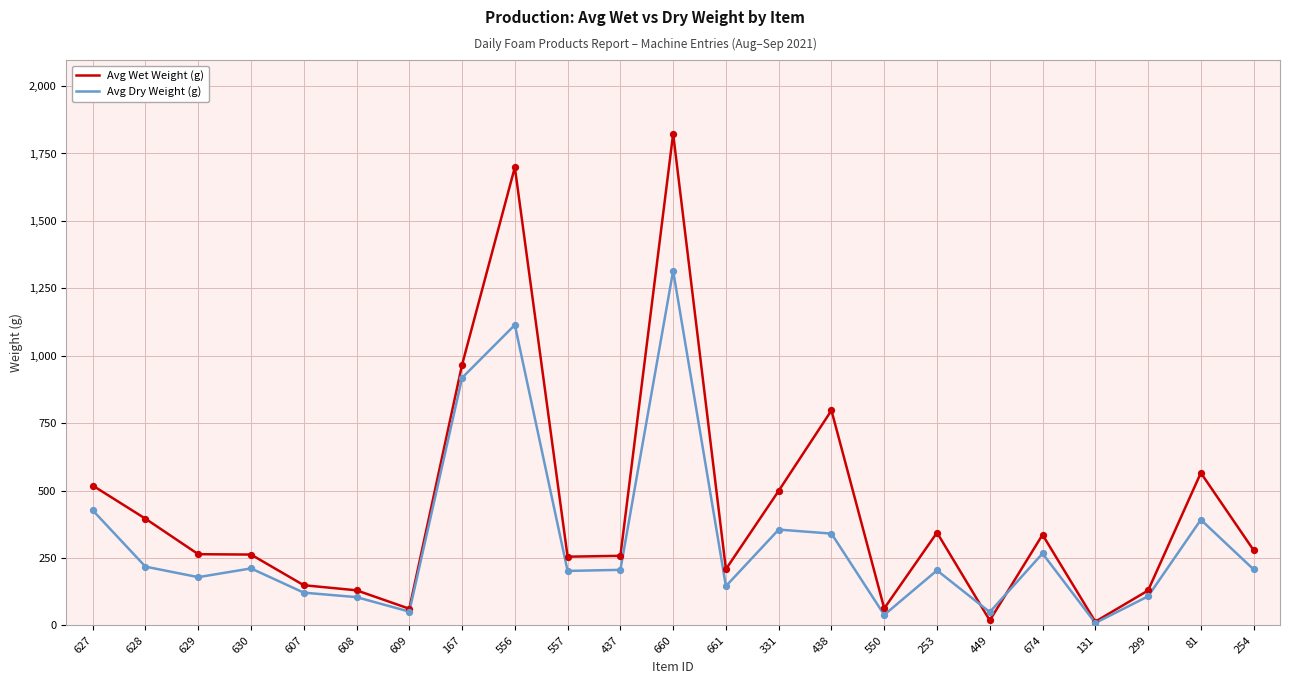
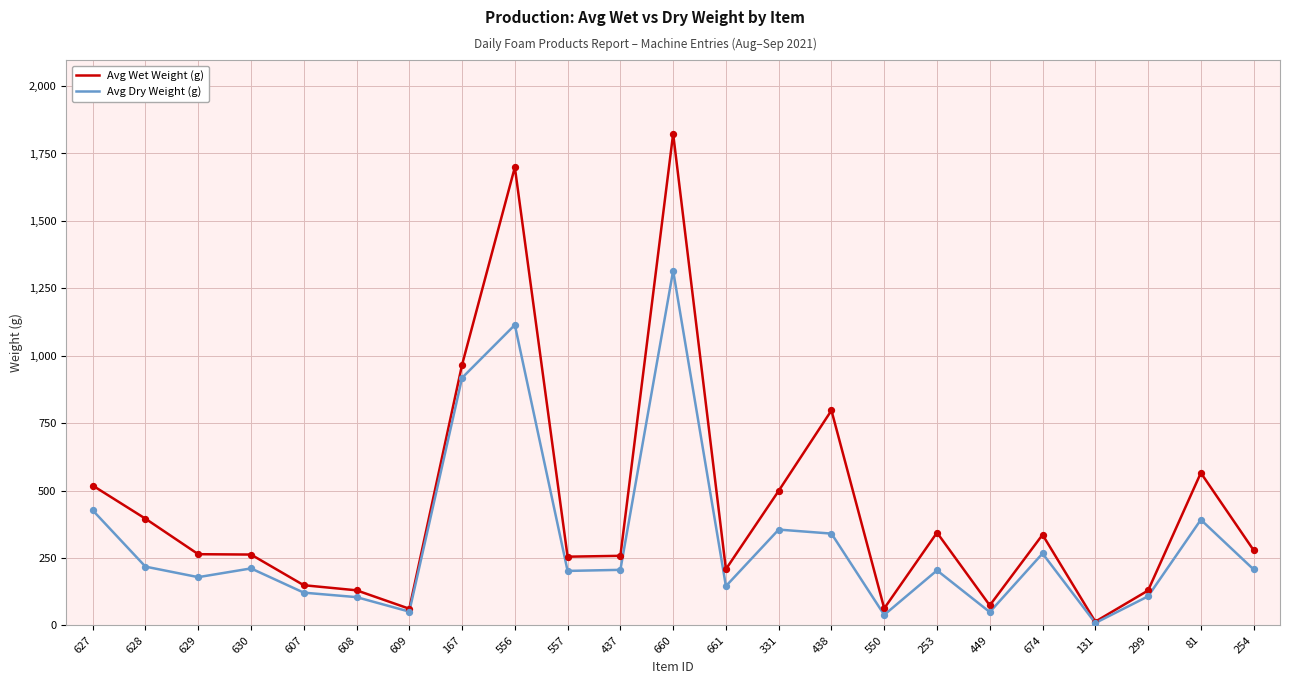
  {
    "Avg Wet Weight (g)": {
      "627": "520",
      "628": "400",
      "629": "260",
      "630": "260",
      "607": "150",
      "608": "130",
      "609": "60",
      "167": "970",
      "556": "1,700",
      "557": "250",
      "437": "260",
      "660": "1,820",
      "661": "210",
      "331": "500",
      "438": "800",
      "550": "60",
      "253": "340",
-     "449": "20",
+     "449": "70",
      "674": "340",
      "299": "130",
      "81": "570",
      "254": "280"
    },
    "Avg Dry Weight (g)": {
      "627": "430",
      "628": "220",
      "629": "180",
      "630": "210",
      "607": "120",
      "608": "100",
      "609": "50",
      "167": "920",
      "556": "1,110",
      "557": "200",
      "437": "210",
      "660": "1,320",
      "661": "150",
      "331": "360",
      "438": "340",
      "550": "40",
      "253": "200",
      "449": "50",
      "674": "270",
      "299": "110",
      "81": "390",
      "254": "210"
    }
  }
